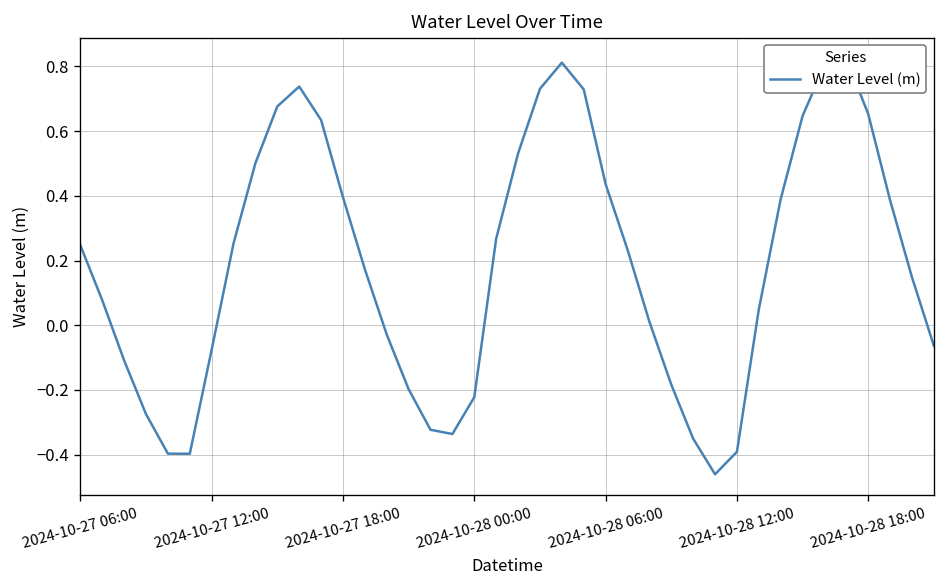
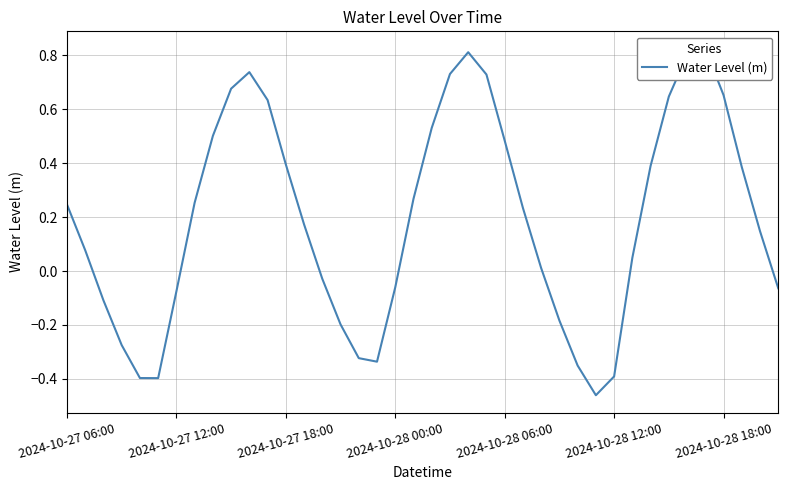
  {
    "2024-10-27 06:00": 0.25,
    "2024-10-27 12:00": -0.08,
    "2024-10-27 18:00": 0.40,
-   "2024-10-28 00:00": -0.22,
-   "2024-10-28 06:00": 0.44,
+   "2024-10-28 00:00": -0.06,
+   "2024-10-28 06:00": 0.48,
    "2024-10-28 12:00": -0.39,
    "2024-10-28 18:00": 0.65
  }
